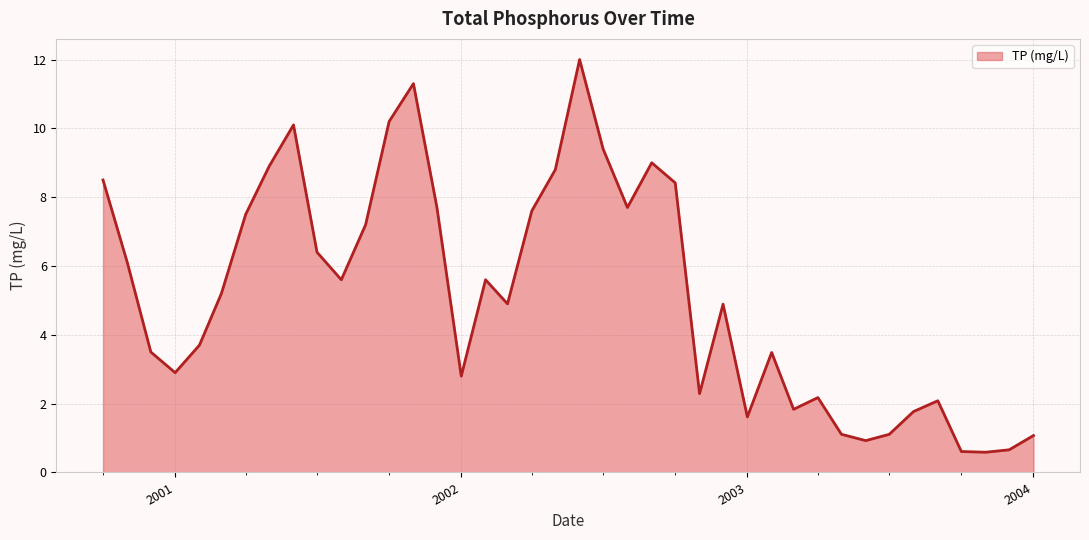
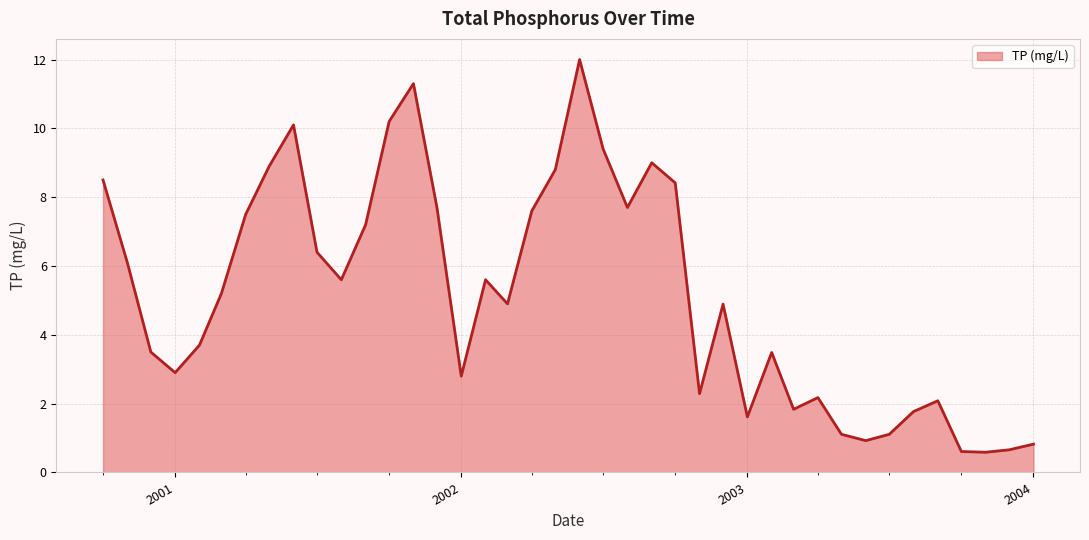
  {
    "2001": 2.9,
    "2002": 2.8,
    "2003": 1.6,
-   "2004": 1.1
+   "2004": 0.8
  }
